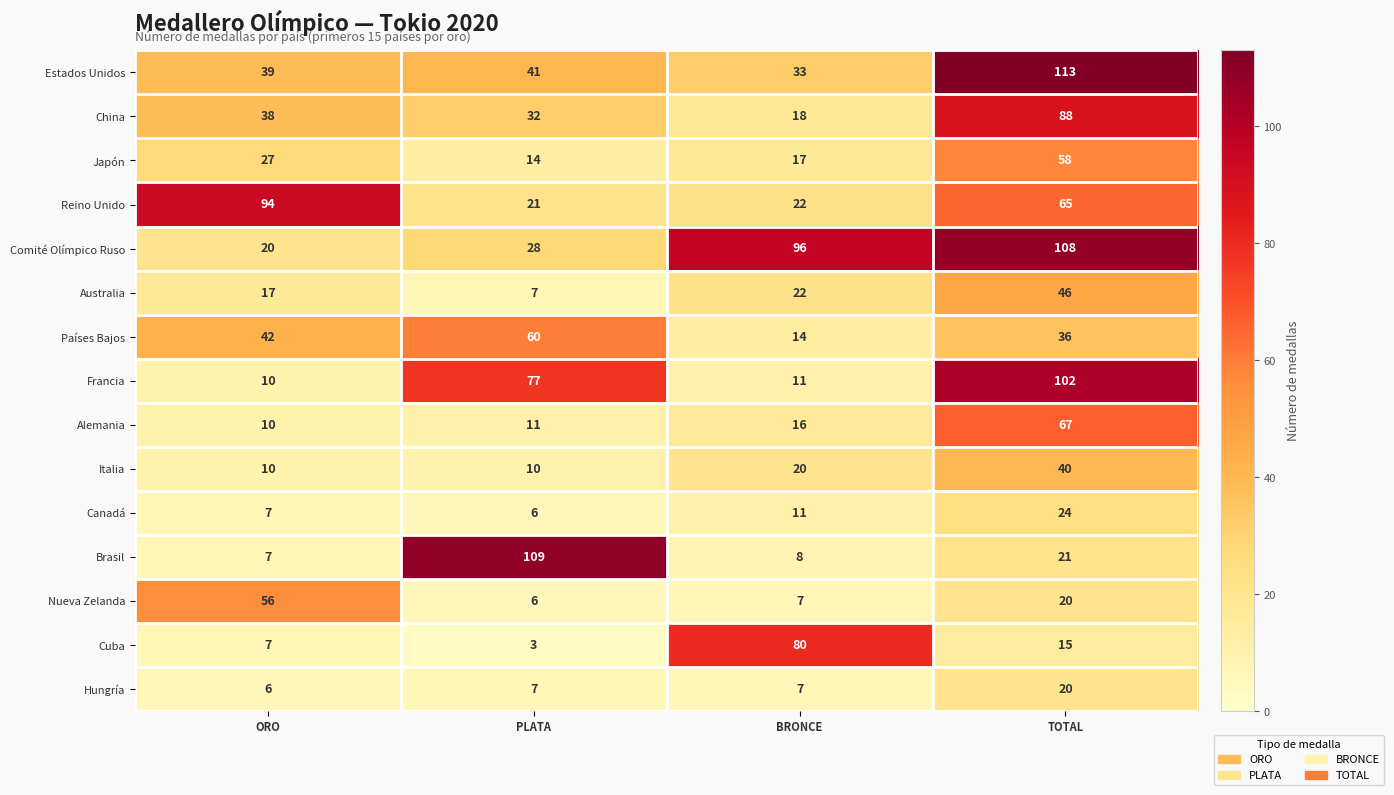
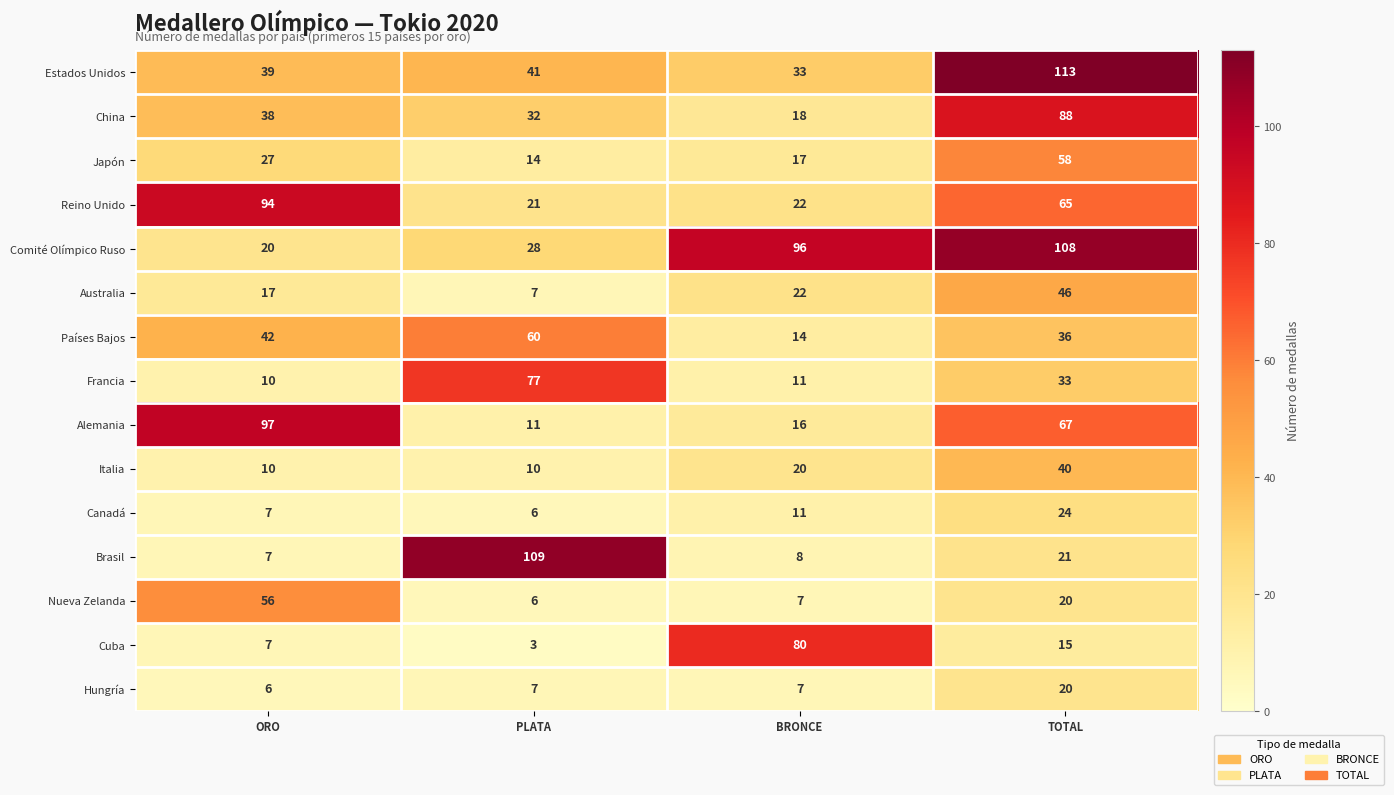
  {
    "Estados Unidos": {
      "ORO": 39,
      "PLATA": 41,
      "BRONCE": 33,
      "TOTAL": 113
    },
    "China": {
      "ORO": 38,
      "PLATA": 32,
      "BRONCE": 18,
      "TOTAL": 88
    },
    "Japón": {
      "ORO": 27,
      "PLATA": 14,
      "BRONCE": 17,
      "TOTAL": 58
    },
    "Reino Unido": {
      "ORO": 94,
      "PLATA": 21,
      "BRONCE": 22,
      "TOTAL": 65
    },
    "Comité Olímpico Ruso": {
      "ORO": 20,
      "PLATA": 28,
      "BRONCE": 96,
      "TOTAL": 108
    },
    "Australia": {
      "ORO": 17,
      "PLATA": 7,
      "BRONCE": 22,
      "TOTAL": 46
    },
    "Países Bajos": {
      "ORO": 42,
      "PLATA": 60,
      "BRONCE": 14,
      "TOTAL": 36
    },
    "Francia": {
      "ORO": 10,
      "PLATA": 77,
      "BRONCE": 11,
-     "TOTAL": 102
+     "TOTAL": 33
    },
    "Alemania": {
-     "ORO": 10,
+     "ORO": 97,
      "PLATA": 11,
      "BRONCE": 16,
      "TOTAL": 67
    },
    "Italia": {
      "ORO": 10,
      "PLATA": 10,
      "BRONCE": 20,
      "TOTAL": 40
    },
    "Canadá": {
      "ORO": 7,
      "PLATA": 6,
      "BRONCE": 11,
      "TOTAL": 24
    },
    "Brasil": {
      "ORO": 7,
      "PLATA": 109,
      "BRONCE": 8,
      "TOTAL": 21
    },
    "Nueva Zelanda": {
      "ORO": 56,
      "PLATA": 6,
      "BRONCE": 7,
      "TOTAL": 20
    },
    "Cuba": {
      "ORO": 7,
      "PLATA": 3,
      "BRONCE": 80,
      "TOTAL": 15
    },
    "Hungría": {
      "ORO": 6,
      "PLATA": 7,
      "BRONCE": 7,
      "TOTAL": 20
    }
  }
